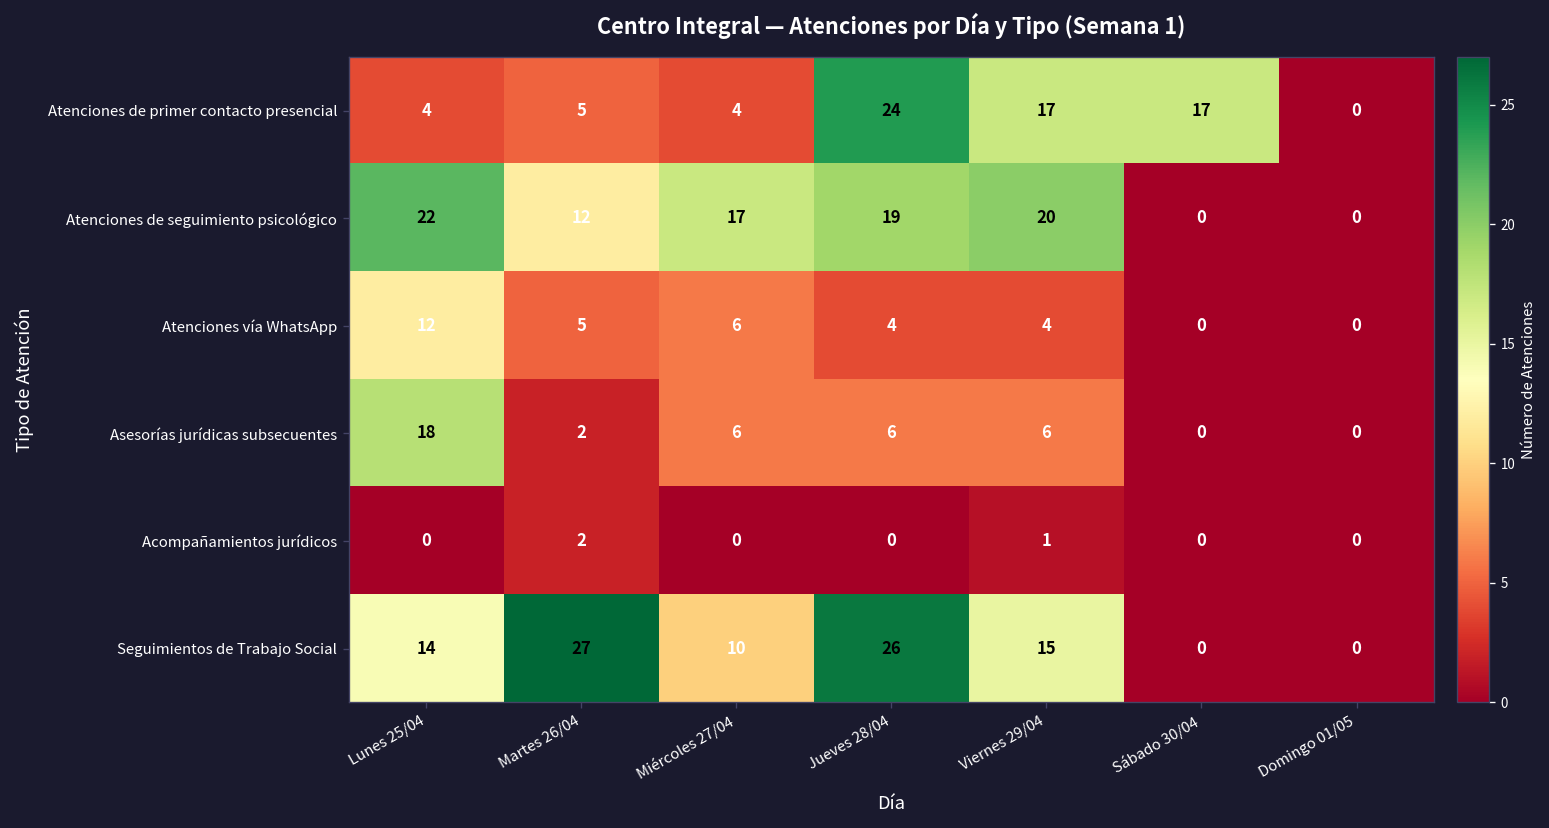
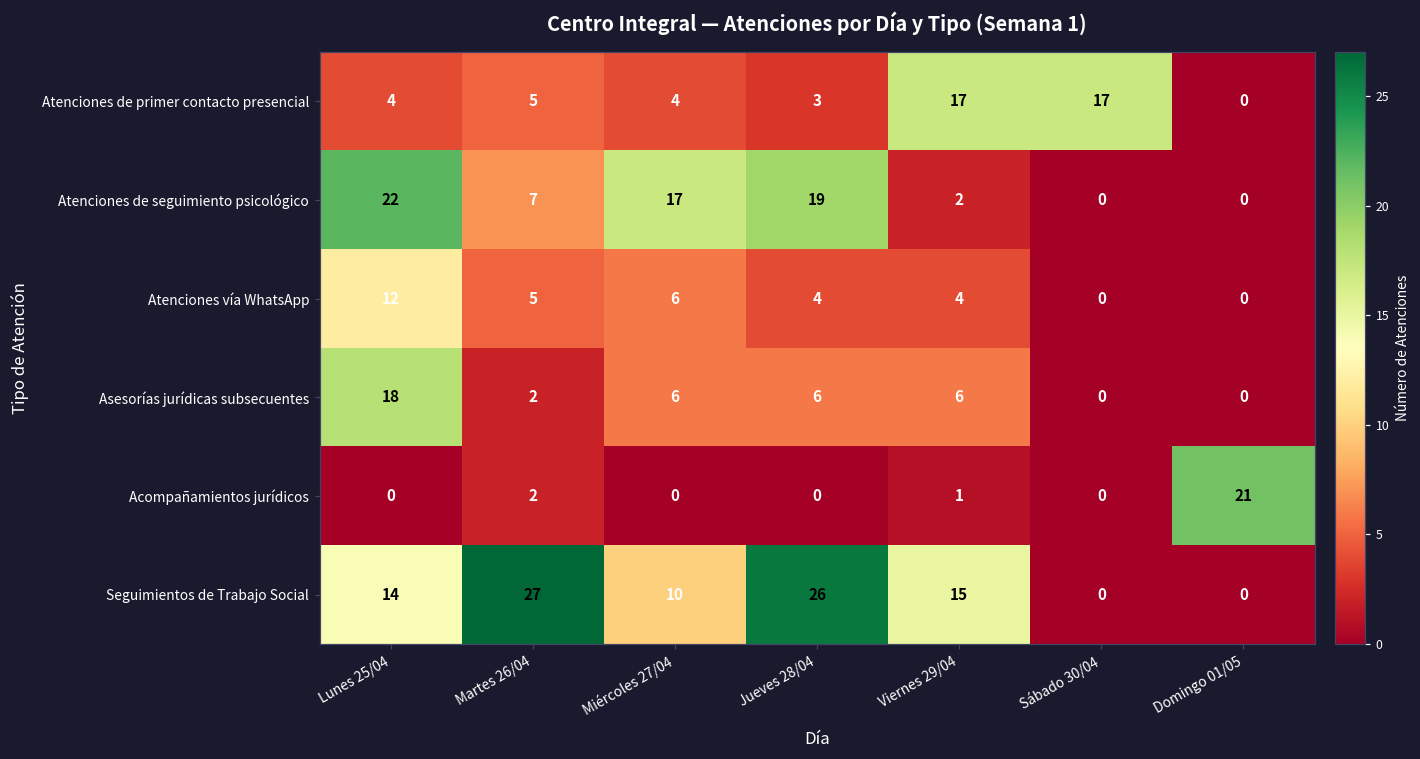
  {
    "Atenciones de primer contacto presencial": {
      "Lunes 25/04": 4,
      "Martes 26/04": 5,
      "Miércoles 27/04": 4,
-     "Jueves 28/04": 24,
+     "Jueves 28/04": 3,
      "Viernes 29/04": 17,
      "Sábado 30/04": 17,
      "Domingo 01/05": 0
    },
    "Atenciones de seguimiento psicológico": {
      "Lunes 25/04": 22,
-     "Martes 26/04": 12,
+     "Martes 26/04": 7,
      "Miércoles 27/04": 17,
      "Jueves 28/04": 19,
-     "Viernes 29/04": 20,
+     "Viernes 29/04": 2,
      "Sábado 30/04": 0,
      "Domingo 01/05": 0
    },
    "Atenciones vía WhatsApp": {
      "Lunes 25/04": 12,
      "Martes 26/04": 5,
      "Miércoles 27/04": 6,
      "Jueves 28/04": 4,
      "Viernes 29/04": 4,
      "Sábado 30/04": 0,
      "Domingo 01/05": 0
    },
    "Asesorías jurídicas subsecuentes": {
      "Lunes 25/04": 18,
      "Martes 26/04": 2,
      "Miércoles 27/04": 6,
      "Jueves 28/04": 6,
      "Viernes 29/04": 6,
      "Sábado 30/04": 0,
      "Domingo 01/05": 0
    },
    "Acompañamientos jurídicos": {
      "Lunes 25/04": 0,
      "Martes 26/04": 2,
      "Miércoles 27/04": 0,
      "Jueves 28/04": 0,
      "Viernes 29/04": 1,
      "Sábado 30/04": 0,
-     "Domingo 01/05": 0
+     "Domingo 01/05": 21
    },
    "Seguimientos de Trabajo Social": {
      "Lunes 25/04": 14,
      "Martes 26/04": 27,
      "Miércoles 27/04": 10,
      "Jueves 28/04": 26,
      "Viernes 29/04": 15,
      "Sábado 30/04": 0,
      "Domingo 01/05": 0
    }
  }
